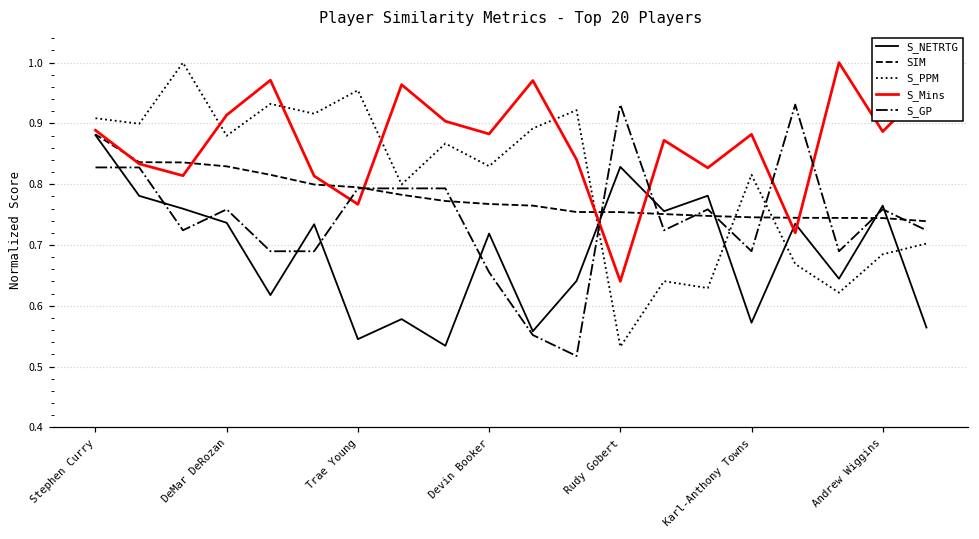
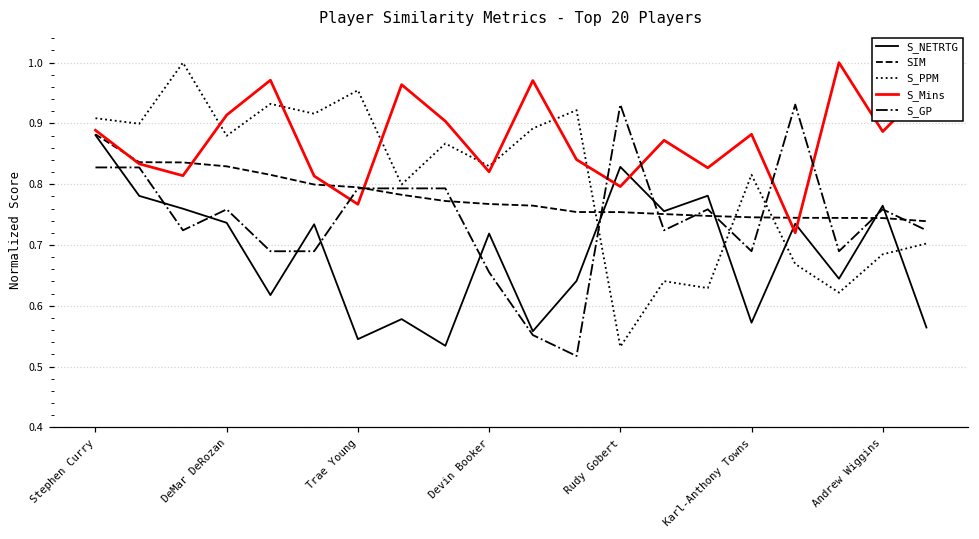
  {
    "S_Mins": {
      "Stephen Curry": 0.89,
      "DeMar DeRozan": 0.91,
      "Trae Young": 0.77,
-     "Devin Booker": 0.88,
-     "Rudy Gobert": 0.64,
+     "Devin Booker": 0.82,
+     "Rudy Gobert": 0.80,
      "Karl-Anthony Towns": 0.88,
      "Andrew Wiggins": 0.89
    }
  }
